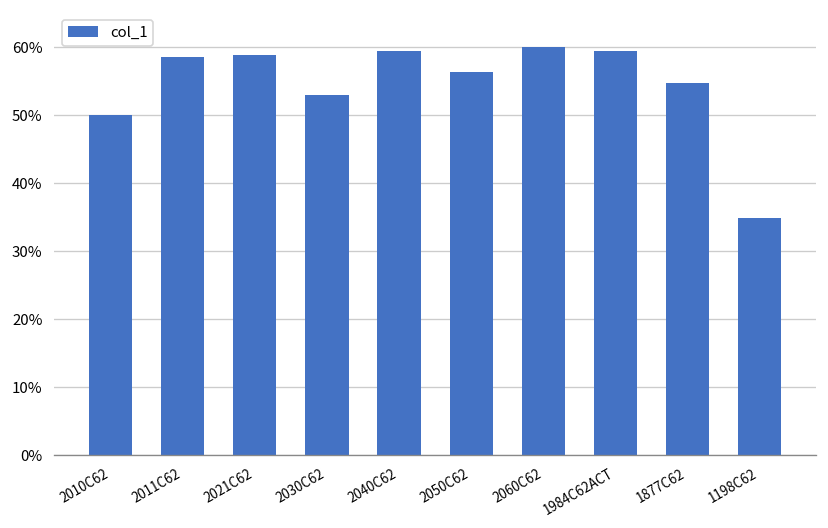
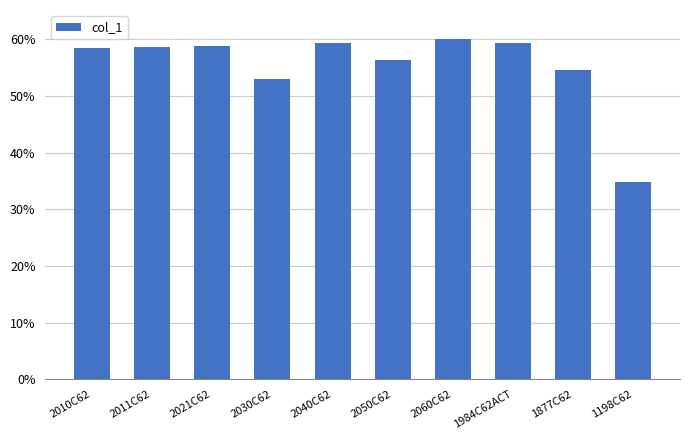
  {
-   "2010C62": "50%",
+   "2010C62": "59%",
    "2011C62": "59%",
    "2021C62": "59%",
    "2030C62": "53%",
    "2040C62": "59%",
    "2050C62": "56%",
    "2060C62": "60%",
    "1984C62ACT": "59%",
    "1877C62": "55%",
    "1198C62": "35%"
  }
